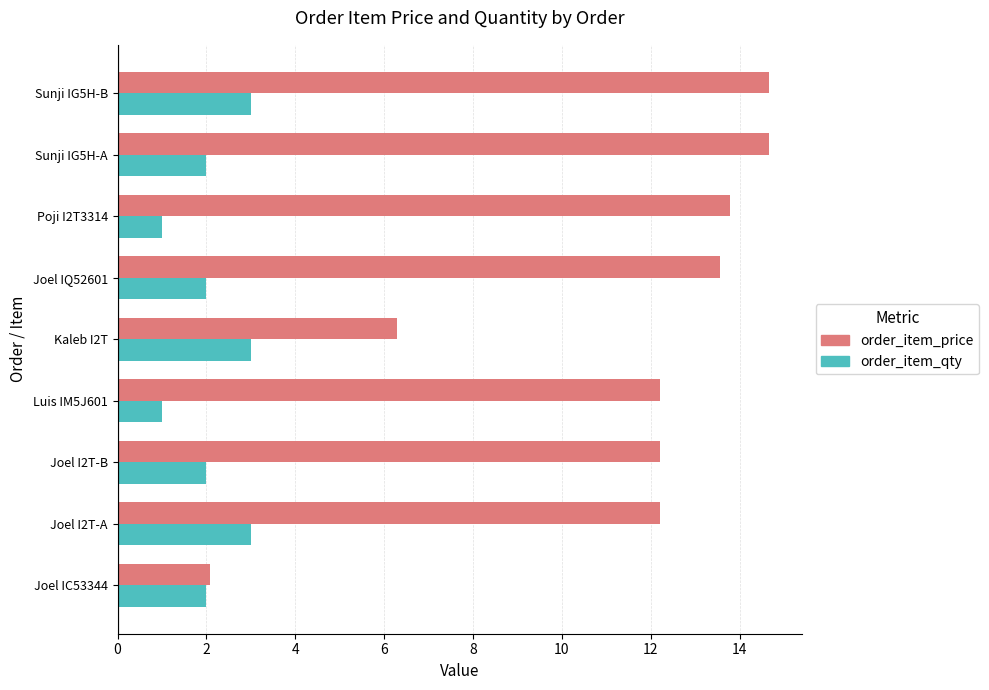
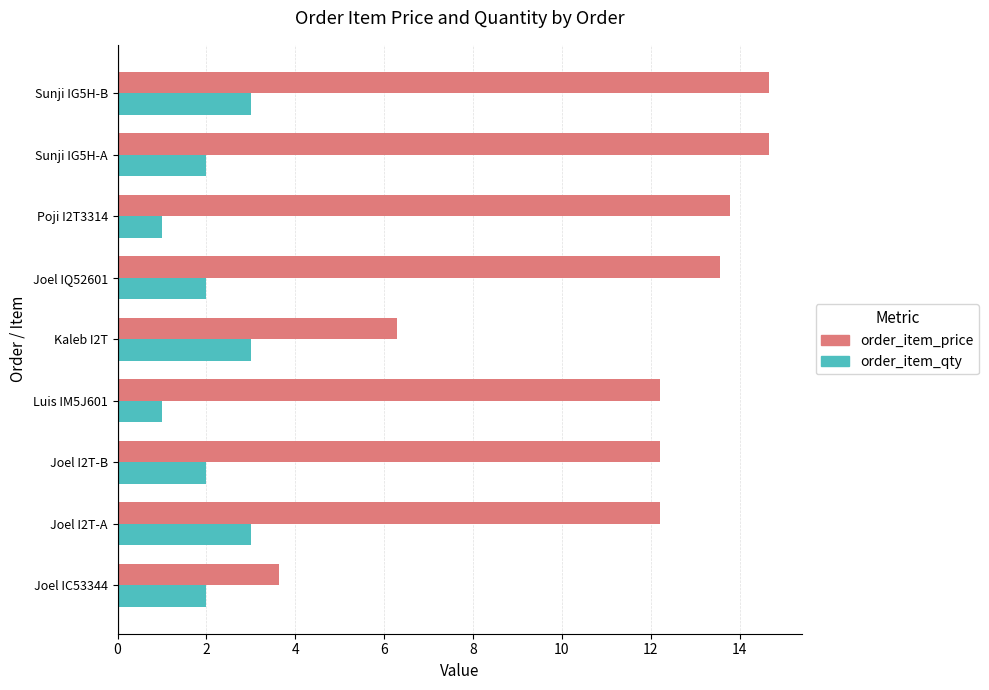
  {
    "order_item_price": {
      "Sunji IG5H-B": 14.7,
      "Sunji IG5H-A": 14.7,
      "Poji I2T3314": 13.8,
      "Joel IQ52601": 13.6,
      "Kaleb I2T": 6.3,
      "Luis IM5J601": 12.2,
      "Joel I2T-B": 12.2,
      "Joel I2T-A": 12.2,
-     "Joel IC53344": 2.1
+     "Joel IC53344": 3.6
    },
    "order_item_qty": {
      "Sunji IG5H-B": 3.0,
      "Sunji IG5H-A": 2.0,
      "Poji I2T3314": 1.0,
      "Joel IQ52601": 2.0,
      "Kaleb I2T": 3.0,
      "Luis IM5J601": 1.0,
      "Joel I2T-B": 2.0,
      "Joel I2T-A": 3.0,
      "Joel IC53344": 2.0
    }
  }
